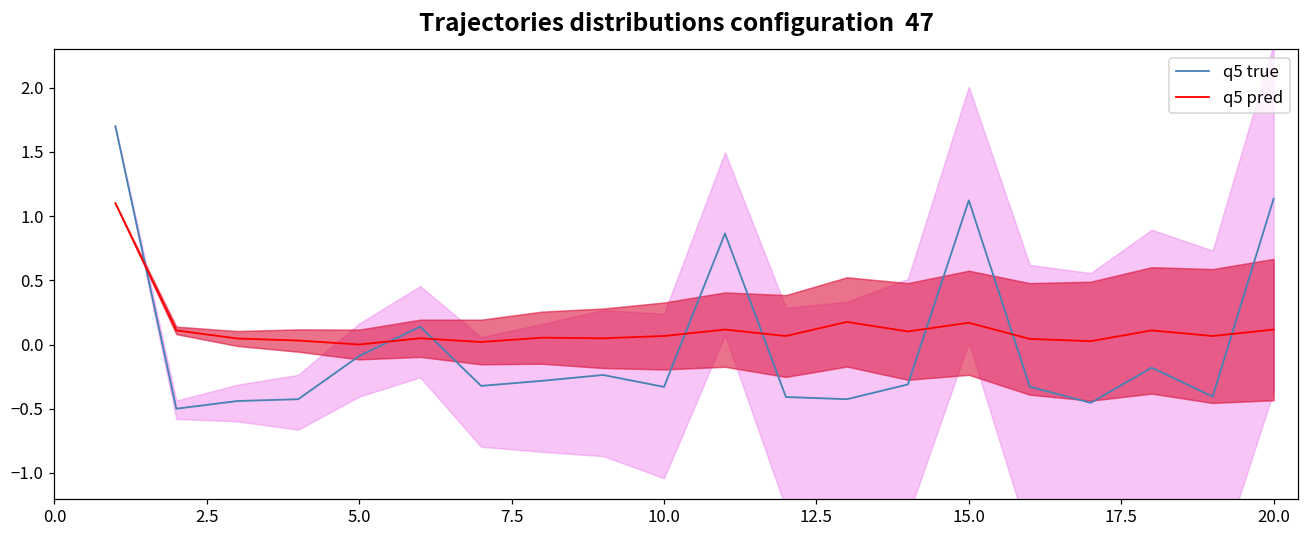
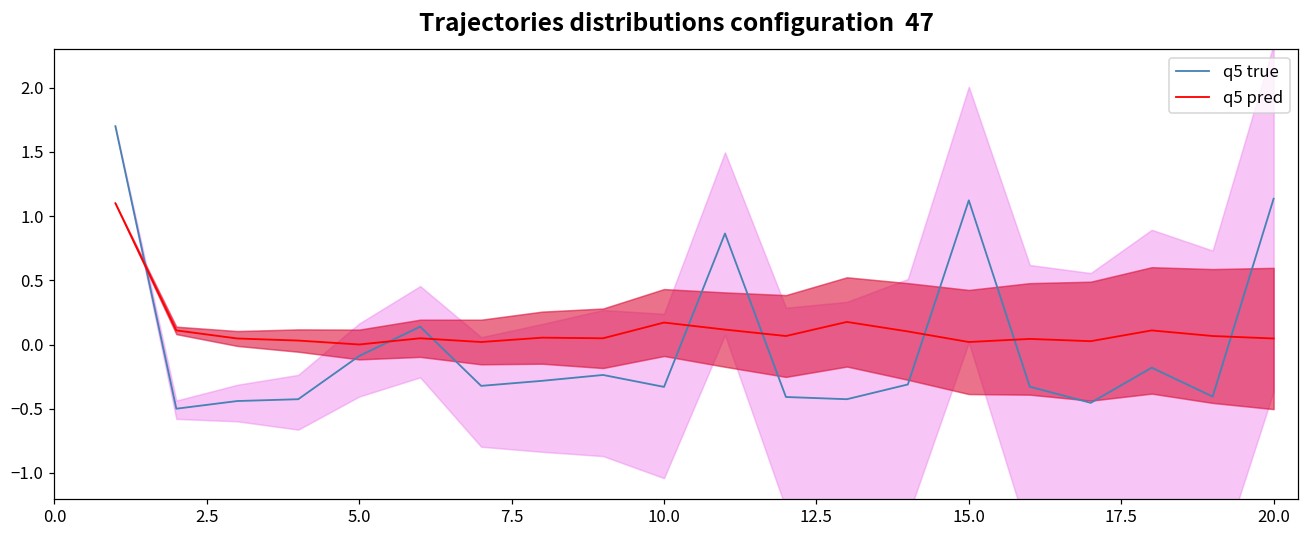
  {
    "q5 true": {
      "5.0": -0.09,
      "10.0": -0.33,
      "15.0": 1.12,
      "20.0": 1.14
    },
    "q5 pred": {
      "5.0": 0.00,
-     "10.0": 0.07,
-     "15.0": 0.17,
-     "20.0": 0.12
+     "10.0": 0.17,
+     "15.0": 0.02,
+     "20.0": 0.05
    }
  }
